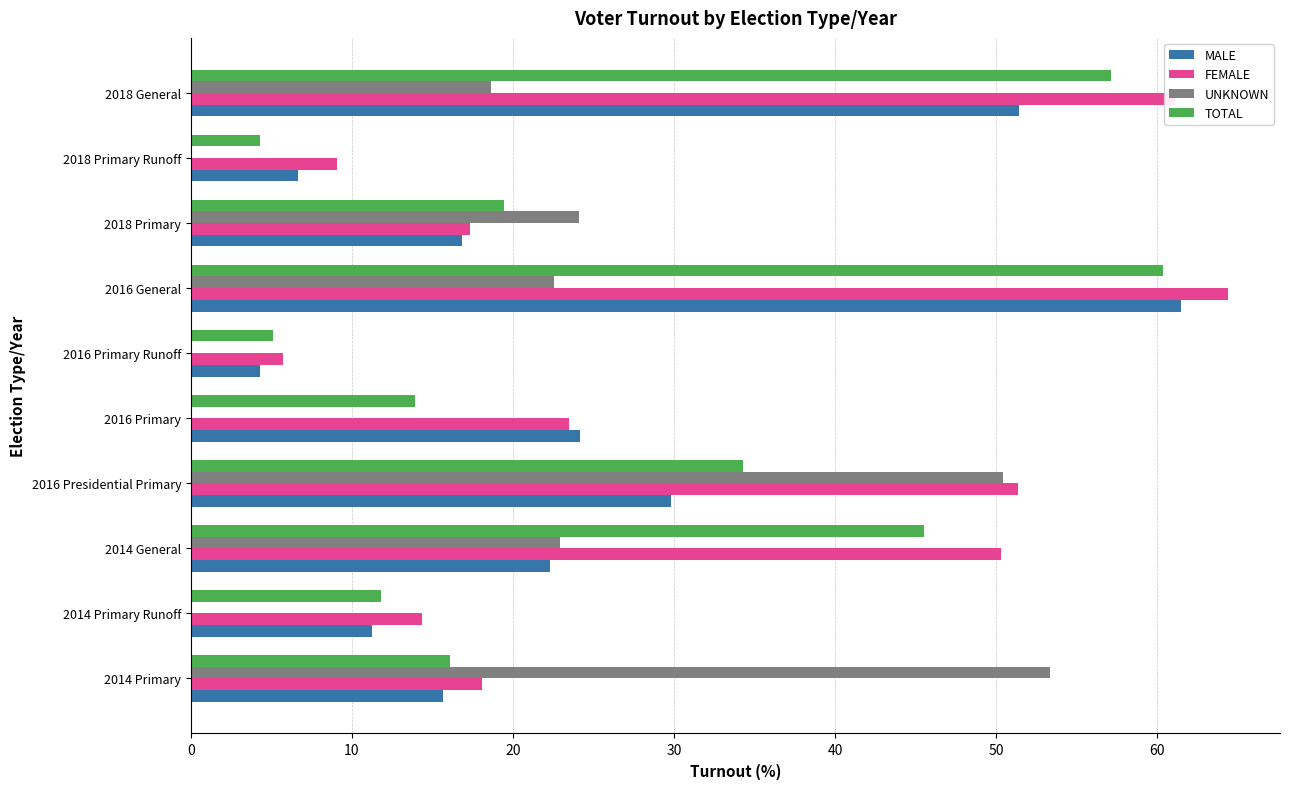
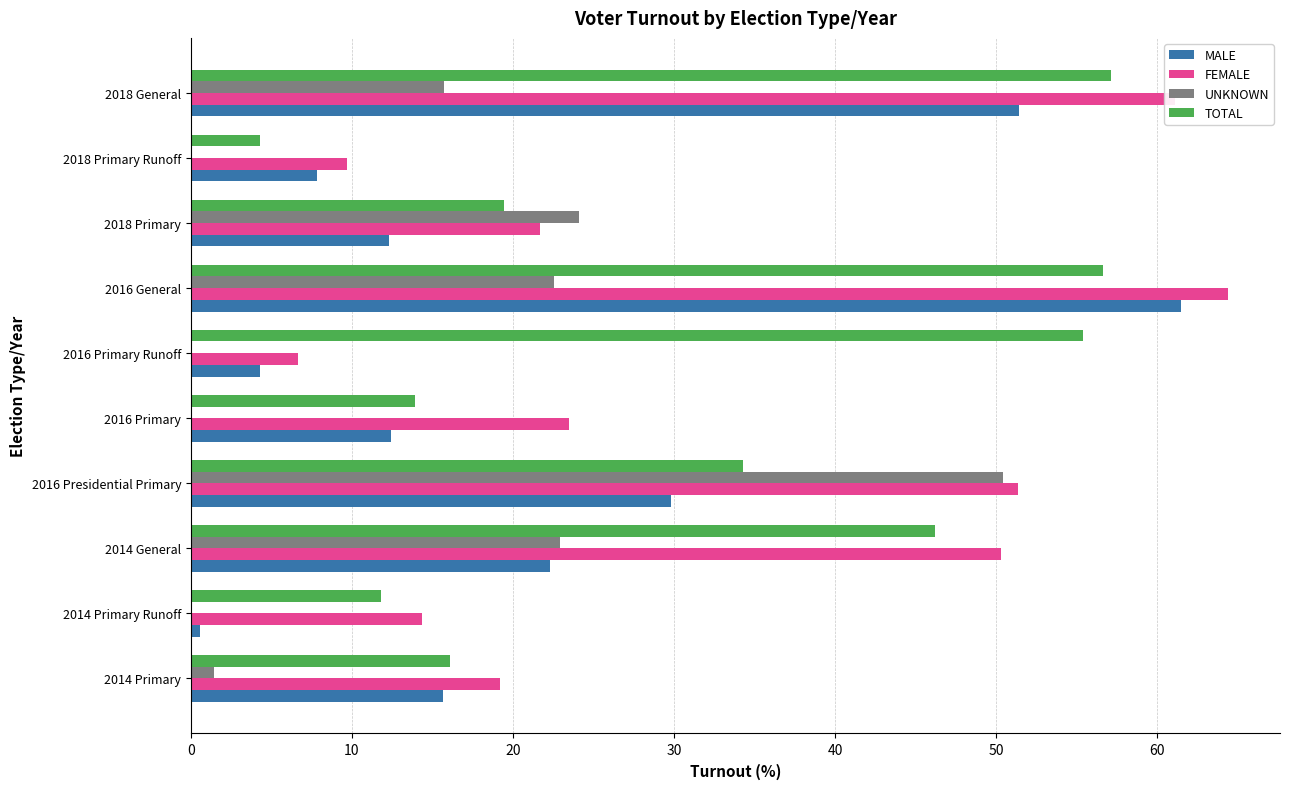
  {
    "MALE": {
      "2018 General": 51.4,
-     "2018 Primary Runoff": 6.7,
-     "2018 Primary": 16.8,
+     "2018 Primary Runoff": 7.8,
+     "2018 Primary": 12.3,
      "2016 General": 61.5,
      "2016 Primary Runoff": 4.3,
-     "2016 Primary": 24.1,
+     "2016 Primary": 12.4,
      "2016 Presidential Primary": 29.8,
      "2014 General": 22.3,
-     "2014 Primary Runoff": 11.2,
+     "2014 Primary Runoff": 0.6,
      "2014 Primary": 15.7
    },
    "FEMALE": {
-     "2018 Primary Runoff": 9.1,
-     "2018 Primary": 17.3,
+     "2018 Primary Runoff": 9.7,
+     "2018 Primary": 21.7,
      "2016 General": 64.4,
-     "2016 Primary Runoff": 5.7,
+     "2016 Primary Runoff": 6.6,
      "2016 Primary": 23.5,
      "2016 Presidential Primary": 51.3,
      "2014 General": 50.3,
      "2014 Primary Runoff": 14.3,
-     "2014 Primary": 18.1
+     "2014 Primary": 19.2
    },
    "UNKNOWN": {
-     "2018 General": 18.6,
+     "2018 General": 15.7,
      "2018 Primary Runoff": 0.0,
      "2018 Primary": 24.1,
      "2016 General": 22.5,
      "2016 Primary Runoff": 0.0,
      "2016 Primary": 0.0,
      "2016 Presidential Primary": 50.4,
      "2014 General": 22.9,
      "2014 Primary Runoff": 0.0,
-     "2014 Primary": 53.4
+     "2014 Primary": 1.5
    },
    "TOTAL": {
      "2018 General": 57.1,
      "2018 Primary Runoff": 4.3,
      "2018 Primary": 19.5,
-     "2016 General": 60.4,
-     "2016 Primary Runoff": 5.1,
+     "2016 General": 56.6,
+     "2016 Primary Runoff": 55.4,
      "2016 Primary": 13.9,
      "2016 Presidential Primary": 34.3,
-     "2014 General": 45.5,
+     "2014 General": 46.2,
      "2014 Primary Runoff": 11.8,
      "2014 Primary": 16.1
    }
  }
